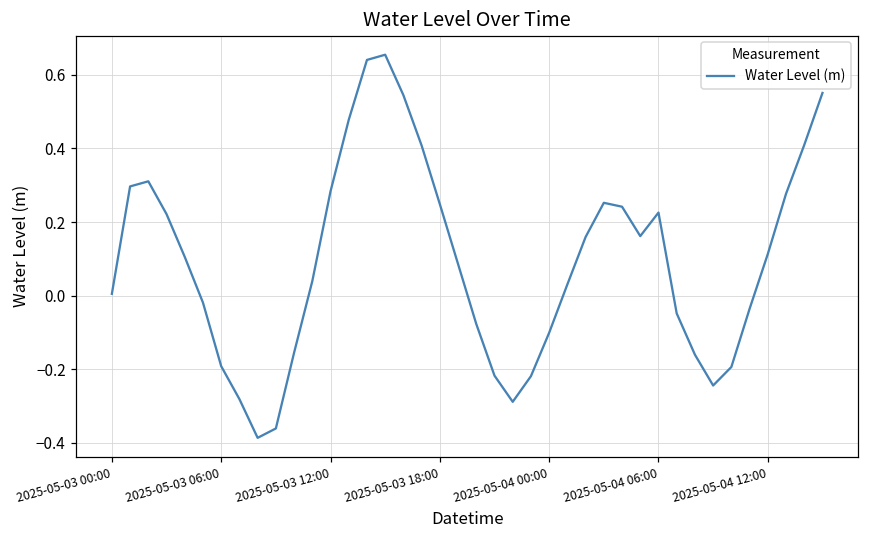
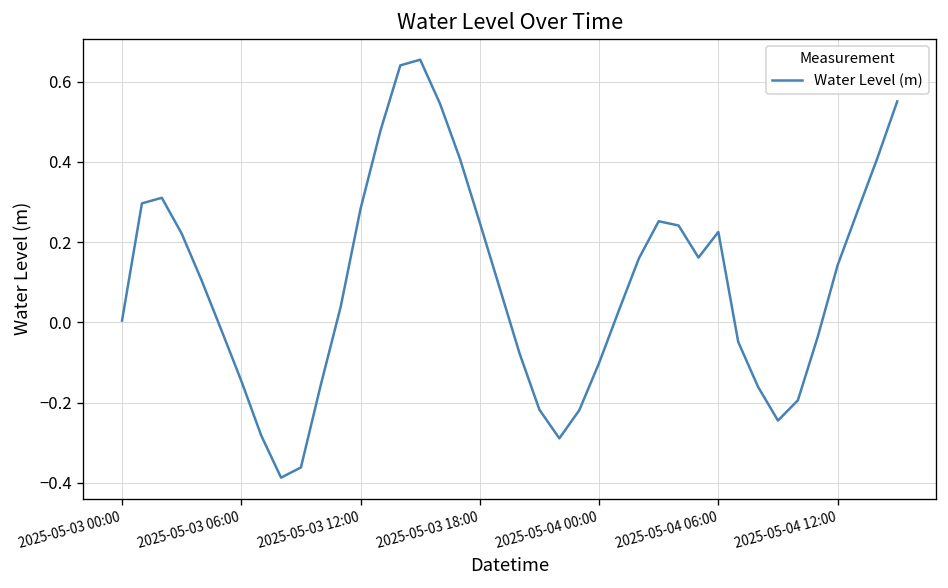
  {
    "2025-05-03 00:00": 0.00,
-   "2025-05-03 06:00": -0.19,
+   "2025-05-03 06:00": -0.15,
    "2025-05-03 12:00": 0.28,
    "2025-05-03 18:00": 0.25,
    "2025-05-04 00:00": -0.10,
    "2025-05-04 06:00": 0.23,
-   "2025-05-04 12:00": 0.11
+   "2025-05-04 12:00": 0.14
  }
